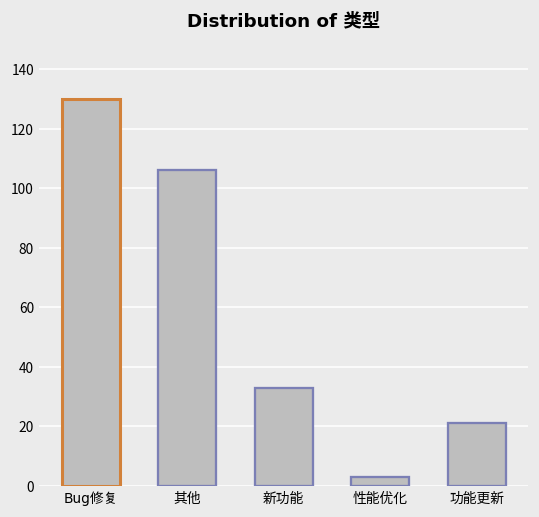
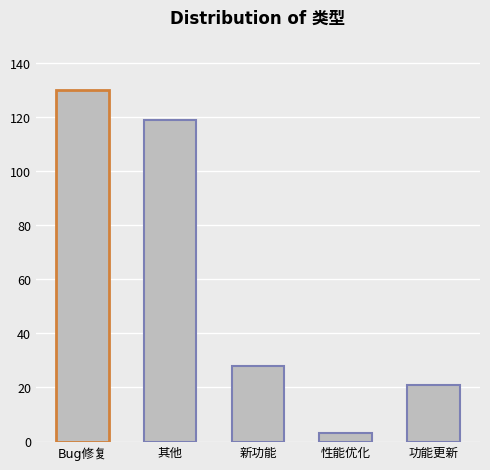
  {
    "Bug修复": 130,
-   "其他": 106,
-   "新功能": 33,
+   "其他": 119,
+   "新功能": 28,
    "性能优化": 3,
    "功能更新": 21
  }
